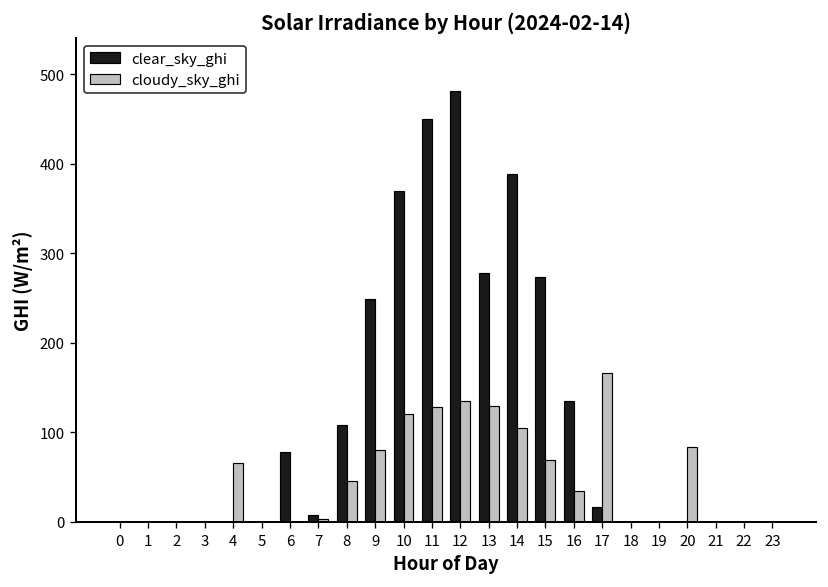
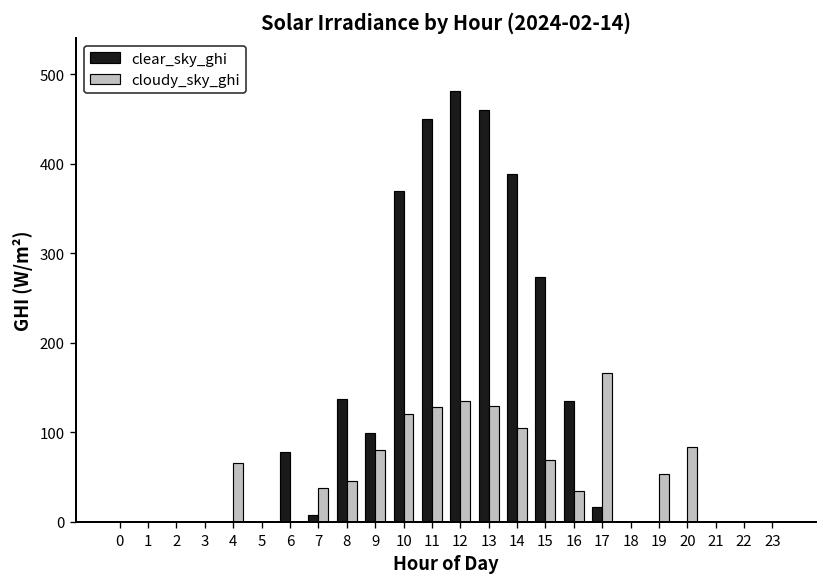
  {
    "clear_sky_ghi": {
      "0": 0,
      "1": 0,
      "2": 0,
      "3": 0,
      "4": 0,
      "5": 0,
      "6": 80,
      "7": 10,
-     "8": 110,
-     "9": 250,
+     "8": 140,
+     "9": 100,
      "10": 370,
      "11": 450,
      "12": 480,
-     "13": 280,
+     "13": 460,
      "14": 390,
      "15": 270,
      "16": 130,
      "17": 20,
      "18": 0,
      "19": 0,
      "20": 0,
      "21": 0,
      "22": 0,
      "23": 0
    },
    "cloudy_sky_ghi": {
      "0": 0,
      "1": 0,
      "2": 0,
      "3": 0,
      "4": 70,
      "5": 0,
      "6": 0,
-     "7": 0,
+     "7": 40,
      "8": 50,
      "9": 80,
      "10": 120,
      "11": 130,
      "12": 130,
      "13": 130,
      "14": 100,
      "15": 70,
      "16": 30,
      "17": 170,
      "18": 0,
-     "19": 0,
+     "19": 50,
      "20": 80,
      "21": 0,
      "22": 0,
      "23": 0
    }
  }
